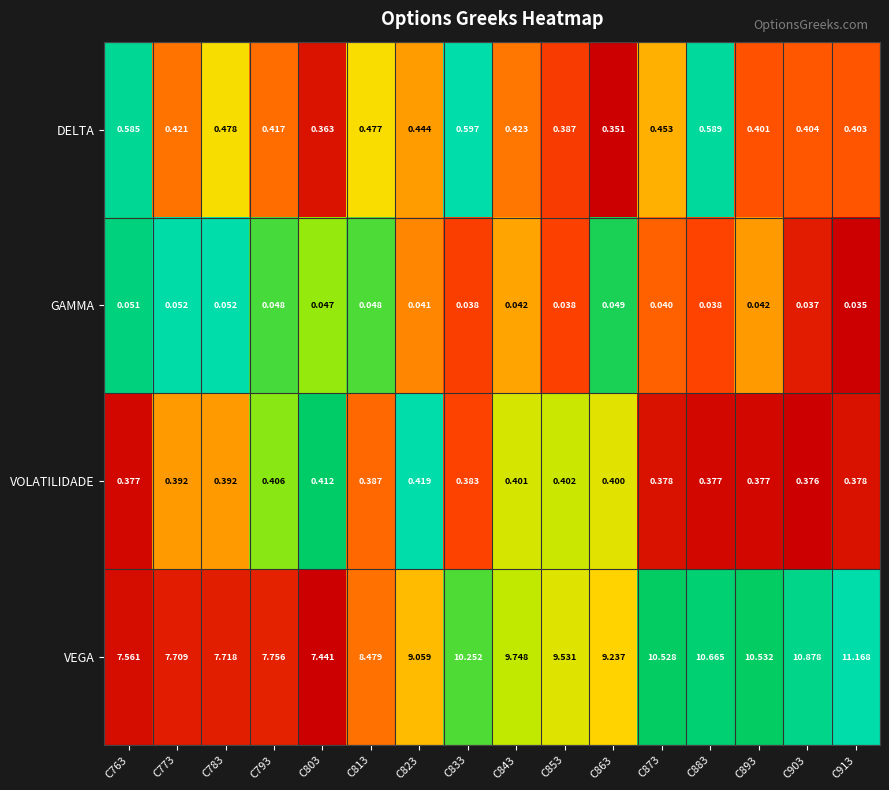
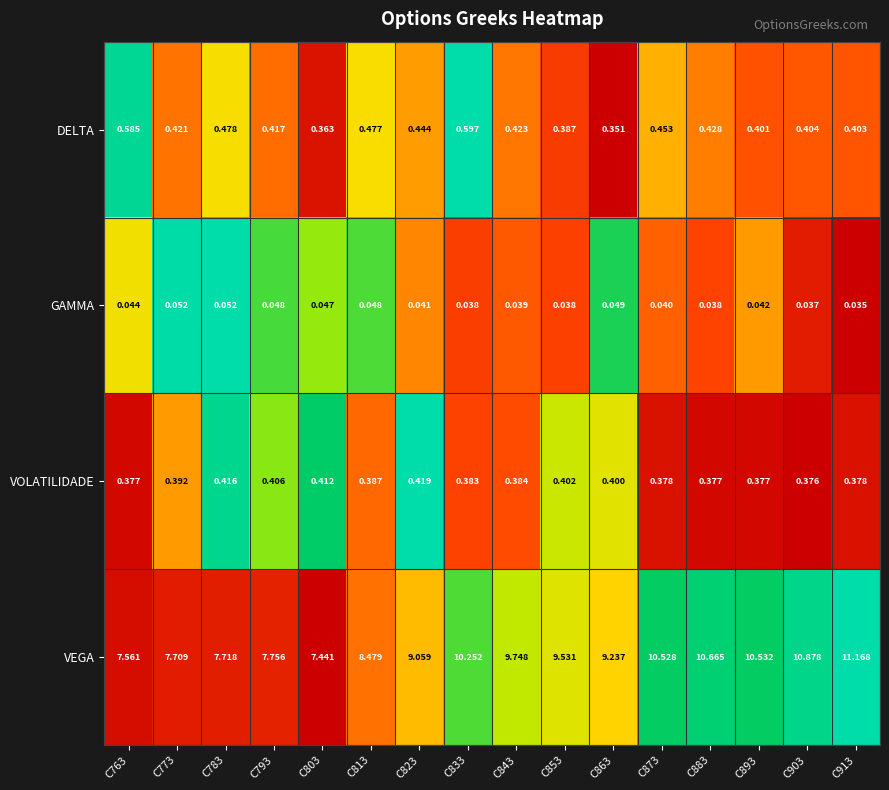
  {
    "DELTA": {
      "C763": 0.585,
      "C773": 0.421,
      "C783": 0.478,
      "C793": 0.417,
      "C803": 0.363,
      "C813": 0.477,
      "C823": 0.444,
      "C833": 0.597,
      "C843": 0.423,
      "C853": 0.387,
      "C863": 0.351,
      "C873": 0.453,
-     "C883": 0.589,
+     "C883": 0.428,
      "C893": 0.401,
      "C903": 0.404,
      "C913": 0.403
    },
    "GAMMA": {
-     "C763": 0.051,
+     "C763": 0.044,
      "C773": 0.052,
      "C783": 0.052,
      "C793": 0.048,
      "C803": 0.047,
      "C813": 0.048,
      "C823": 0.041,
      "C833": 0.038,
-     "C843": 0.042,
+     "C843": 0.039,
      "C853": 0.038,
      "C863": 0.049,
      "C873": 0.040,
      "C883": 0.038,
      "C893": 0.042,
      "C903": 0.037,
      "C913": 0.035
    },
    "VOLATILIDADE": {
      "C763": 0.377,
      "C773": 0.392,
-     "C783": 0.392,
+     "C783": 0.416,
      "C793": 0.406,
      "C803": 0.412,
      "C813": 0.387,
      "C823": 0.419,
      "C833": 0.383,
-     "C843": 0.401,
+     "C843": 0.384,
      "C853": 0.402,
      "C863": 0.400,
      "C873": 0.378,
      "C883": 0.377,
      "C893": 0.377,
      "C903": 0.376,
      "C913": 0.378
    },
    "VEGA": {
      "C763": 7.561,
      "C773": 7.709,
      "C783": 7.718,
      "C793": 7.756,
      "C803": 7.441,
      "C813": 8.479,
      "C823": 9.059,
      "C833": 10.252,
      "C843": 9.748,
      "C853": 9.531,
      "C863": 9.237,
      "C873": 10.528,
      "C883": 10.665,
      "C893": 10.532,
      "C903": 10.878,
      "C913": 11.168
    }
  }
